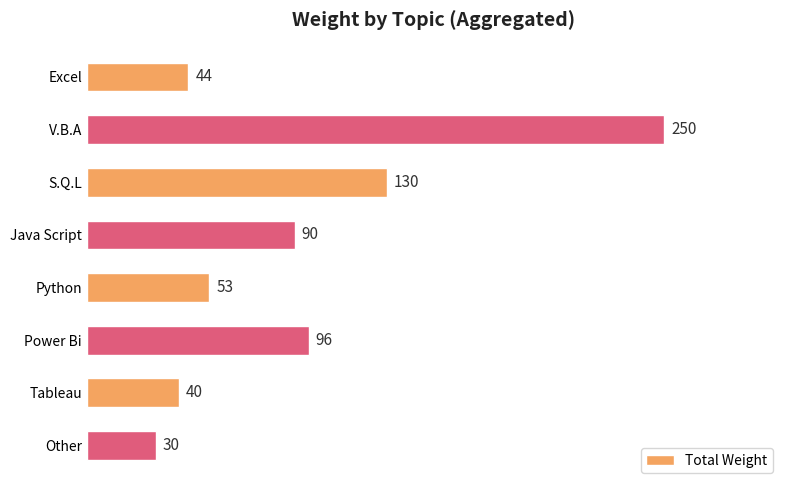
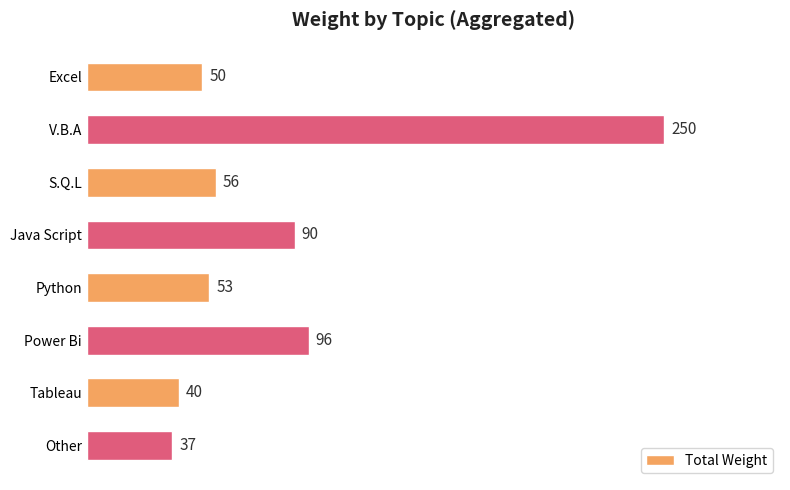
  {
-   "Excel": 44,
+   "Excel": 50,
    "V.B.A": 250,
-   "S.Q.L": 130,
+   "S.Q.L": 56,
    "Java Script": 90,
    "Python": 53,
    "Power Bi": 96,
    "Tableau": 40,
-   "Other": 30
+   "Other": 37
  }
